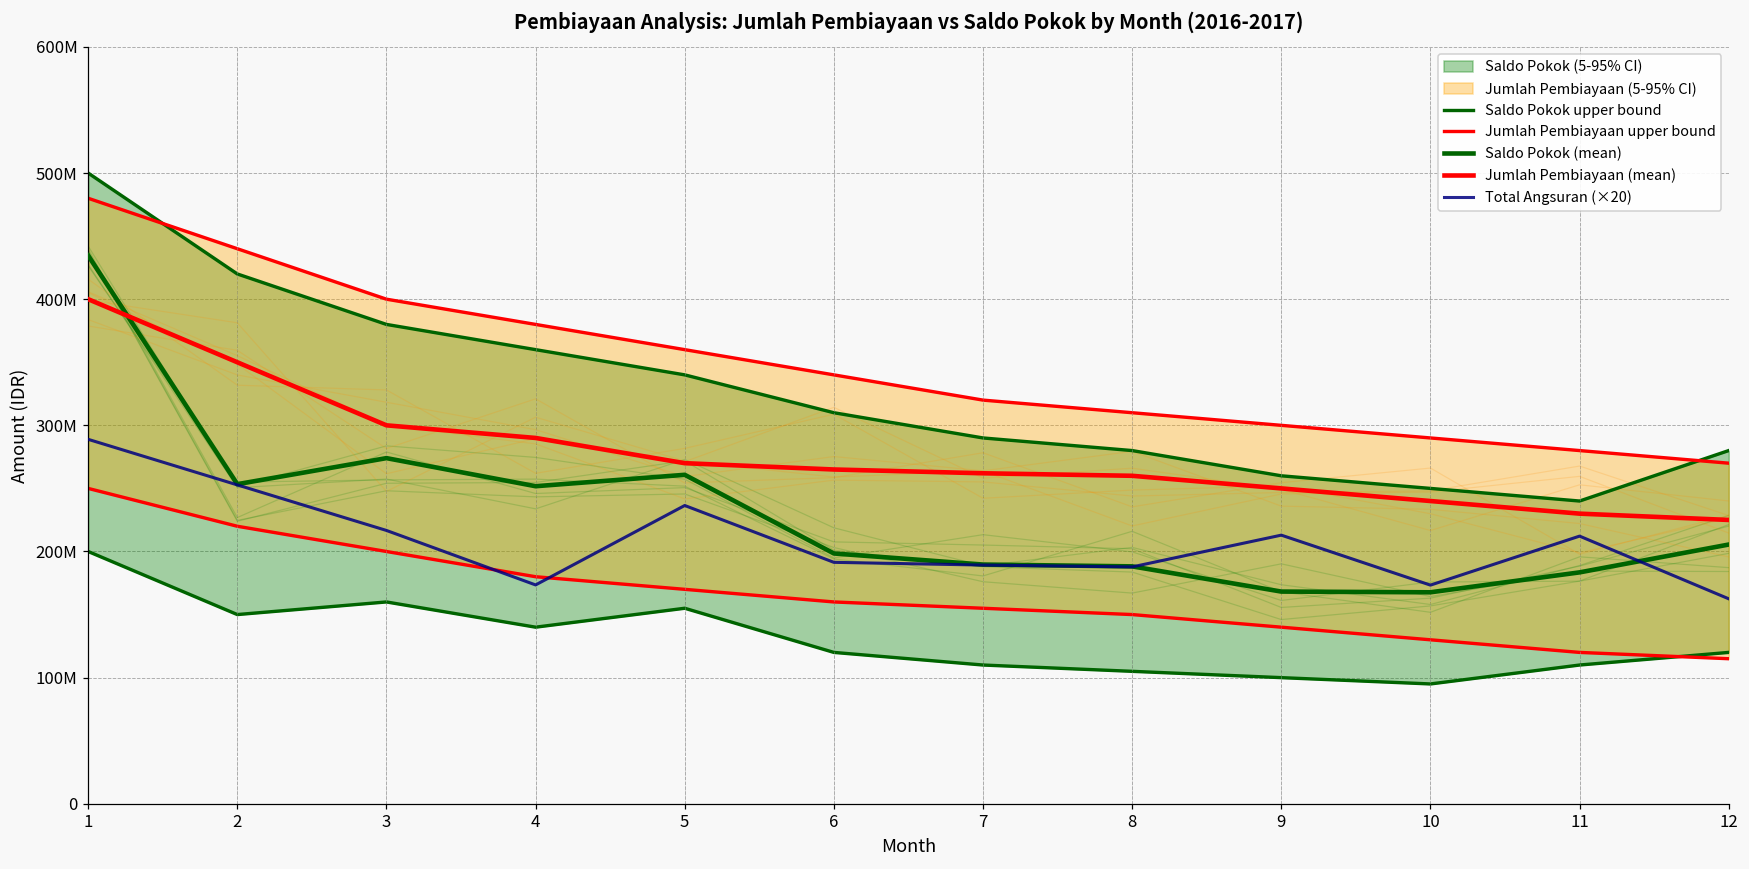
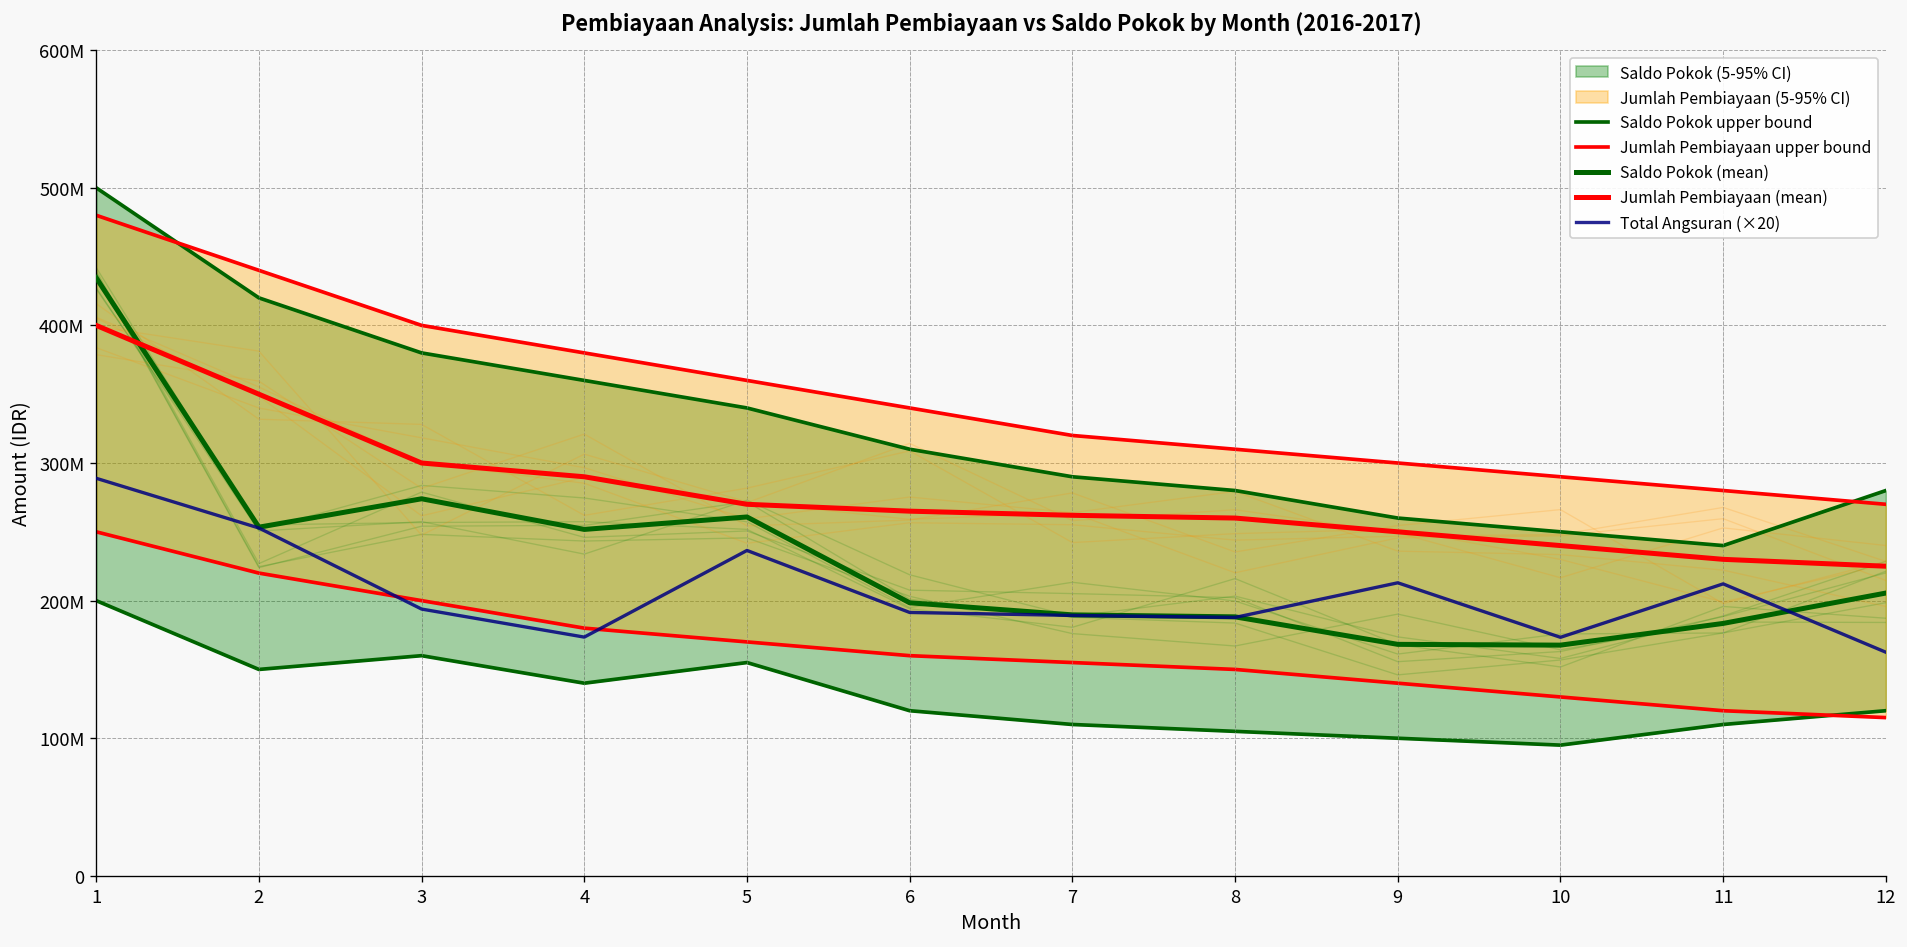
  {
    "Total Angsuran (×20)": {
      "1": 289000000,
-     "3": 217000000,
+     "3": 194000000,
      "4": 173000000,
      "5": 236000000,
      "6": 191000000,
      "9": 213000000,
      "10": 173000000,
      "11": 212000000,
      "12": 163000000
    }
  }
